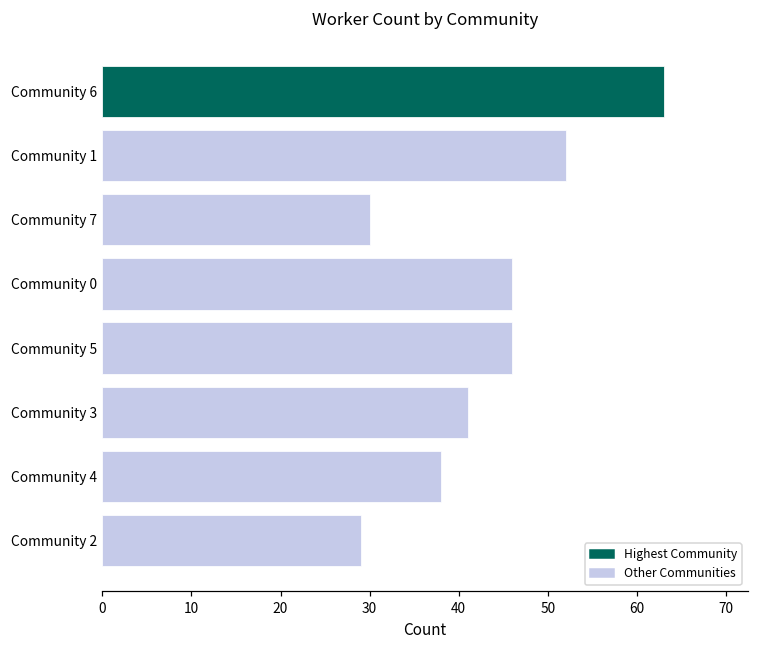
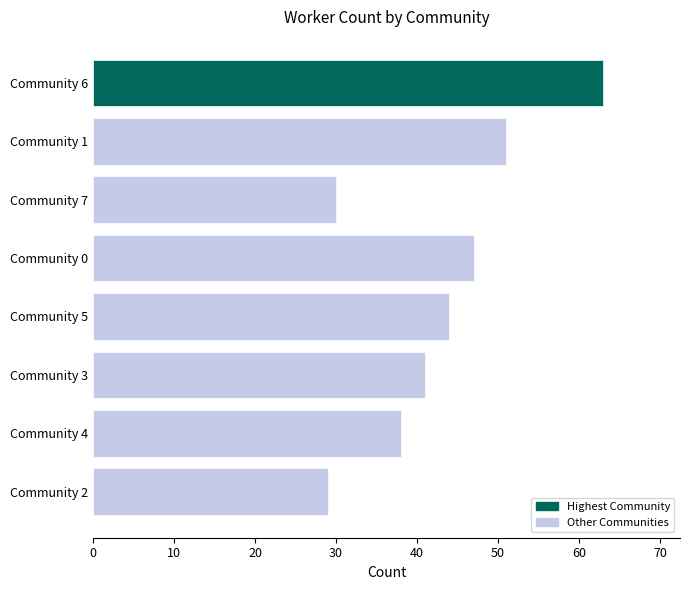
  {
    "Community 6": 63,
-   "Community 1": 52,
+   "Community 1": 51,
    "Community 7": 30,
-   "Community 0": 46,
-   "Community 5": 46,
+   "Community 0": 47,
+   "Community 5": 44,
    "Community 3": 41,
    "Community 4": 38,
    "Community 2": 29
  }
